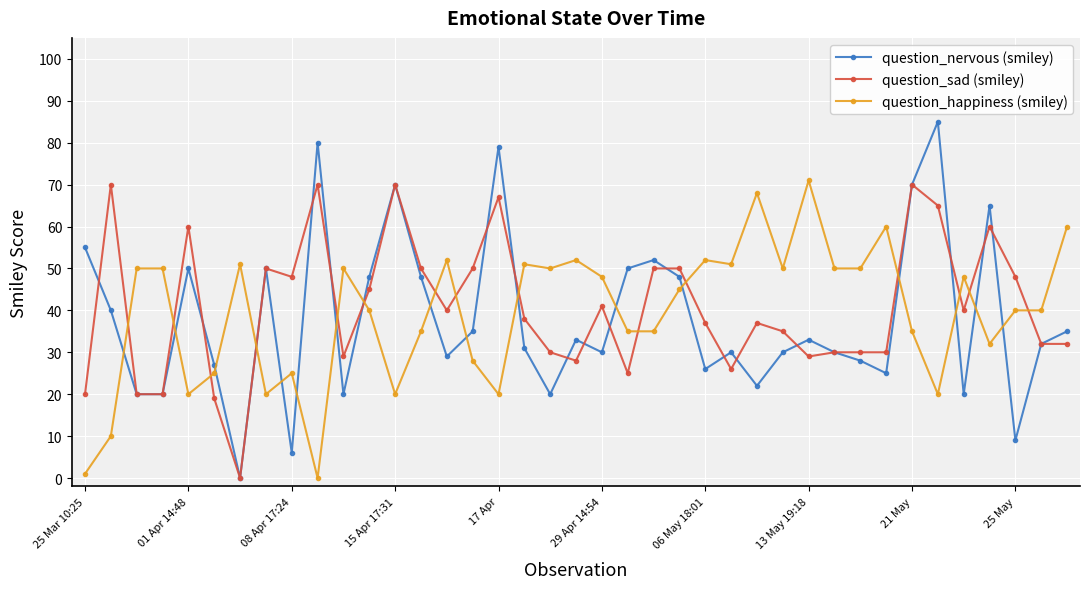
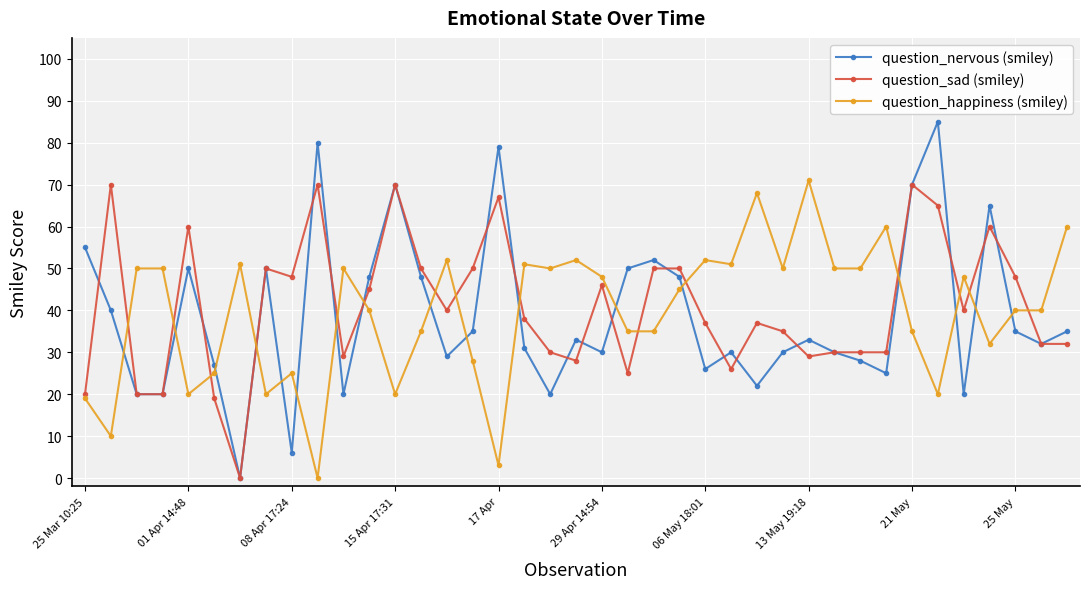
  {
    "question_nervous (smiley)": {
      "25 Mar 10:25": 55,
      "01 Apr 14:48": 50,
      "08 Apr 17:24": 6,
      "17 Apr": 79,
      "29 Apr 14:54": 30,
      "06 May 18:01": 26,
      "13 May 19:18": 33,
-     "25 May": 9
+     "25 May": 35
    },
    "question_sad (smiley)": {
      "25 Mar 10:25": 20,
      "01 Apr 14:48": 60,
      "08 Apr 17:24": 48,
      "17 Apr": 67,
-     "29 Apr 14:54": 41,
+     "29 Apr 14:54": 46,
      "06 May 18:01": 37,
      "13 May 19:18": 29,
      "25 May": 48
    },
    "question_happiness (smiley)": {
-     "25 Mar 10:25": 1,
+     "25 Mar 10:25": 19,
      "01 Apr 14:48": 20,
      "08 Apr 17:24": 25,
      "15 Apr 17:31": 20,
-     "17 Apr": 20,
+     "17 Apr": 3,
      "29 Apr 14:54": 48,
      "06 May 18:01": 52,
      "13 May 19:18": 71,
      "21 May": 35,
      "25 May": 40
    }
  }
